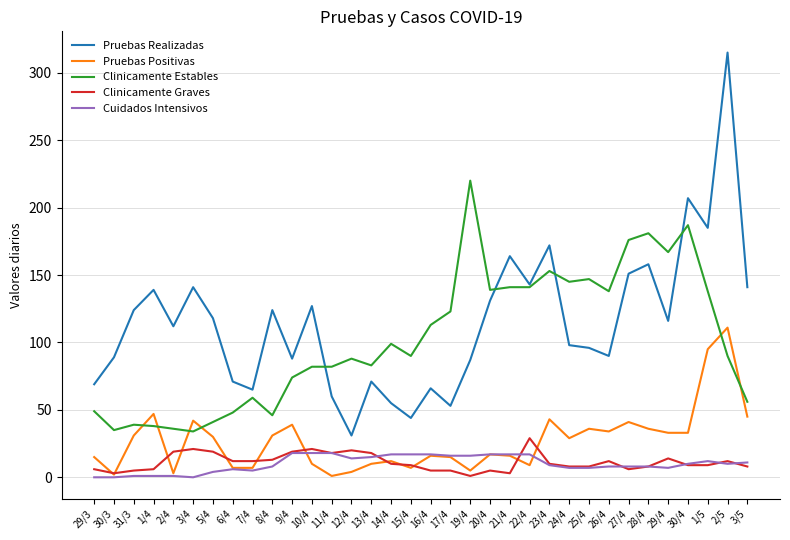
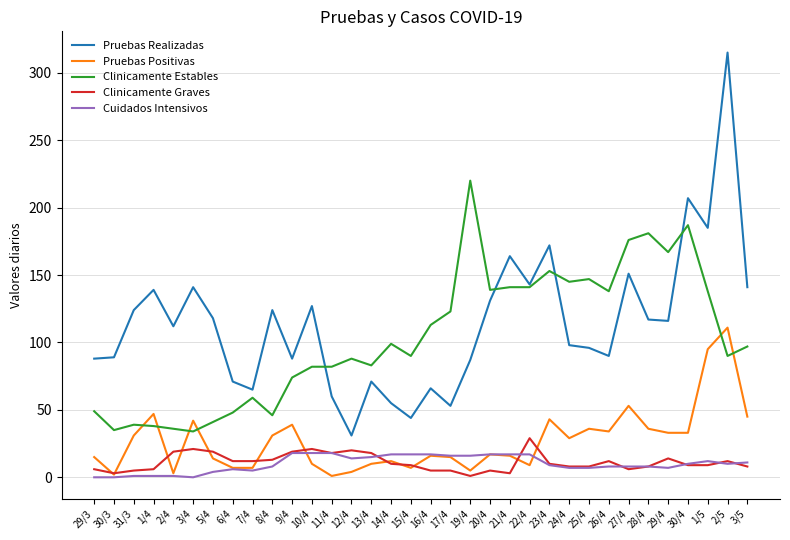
  {
    "Pruebas Realizadas": {
-     "29/3": 69,
+     "29/3": 88,
      "30/3": 89,
      "31/3": 124,
      "1/4": 139,
      "2/4": 112,
      "3/4": 141,
      "5/4": 118,
      "6/4": 71,
      "7/4": 65,
      "8/4": 124,
      "9/4": 88,
      "10/4": 127,
      "11/4": 60,
      "12/4": 31,
      "13/4": 71,
      "14/4": 55,
      "15/4": 44,
      "16/4": 66,
      "17/4": 53,
      "19/4": 87,
      "20/4": 131,
      "21/4": 164,
      "22/4": 143,
      "23/4": 172,
      "24/4": 98,
      "25/4": 96,
      "26/4": 90,
      "27/4": 151,
-     "28/4": 158,
+     "28/4": 117,
      "29/4": 116,
      "30/4": 207,
      "1/5": 185,
      "2/5": 315,
      "3/5": 141
    },
    "Pruebas Positivas": {
      "29/3": 15,
      "31/3": 31,
      "1/4": 47,
      "2/4": 3,
      "3/4": 42,
-     "5/4": 30,
+     "5/4": 14,
      "7/4": 7,
      "8/4": 31,
      "9/4": 39,
      "10/4": 10,
      "11/4": 1,
      "12/4": 4,
      "13/4": 10,
      "14/4": 12,
      "15/4": 7,
      "19/4": 5,
      "22/4": 9,
      "23/4": 43,
      "24/4": 29,
      "25/4": 36,
      "26/4": 34,
-     "27/4": 41,
+     "27/4": 53,
      "28/4": 36,
      "29/4": 33,
      "30/4": 33,
      "1/5": 95,
      "2/5": 111,
      "3/5": 45
    },
    "Clinicamente Estables": {
      "29/3": 49,
      "30/3": 35,
      "31/3": 39,
      "1/4": 38,
      "2/4": 36,
      "3/4": 34,
      "5/4": 41,
      "6/4": 48,
      "7/4": 59,
      "8/4": 46,
      "9/4": 74,
      "10/4": 82,
      "11/4": 82,
      "12/4": 88,
      "13/4": 83,
      "14/4": 99,
      "15/4": 90,
      "16/4": 113,
      "17/4": 123,
      "19/4": 220,
      "20/4": 139,
      "21/4": 141,
      "22/4": 141,
      "23/4": 153,
      "24/4": 145,
      "25/4": 147,
      "26/4": 138,
      "27/4": 176,
      "28/4": 181,
      "29/4": 167,
      "30/4": 187,
      "1/5": 138,
      "2/5": 90,
-     "3/5": 56
+     "3/5": 97
    },
    "Clinicamente Graves": {
      "29/3": 6,
      "31/3": 5,
      "1/4": 6,
      "2/4": 19,
      "3/4": 21,
      "5/4": 19,
      "6/4": 12,
      "7/4": 12,
      "8/4": 13,
      "10/4": 21,
      "12/4": 20,
      "13/4": 18,
      "14/4": 10,
      "15/4": 9,
      "16/4": 5,
      "17/4": 5,
      "19/4": 1,
      "20/4": 5,
      "21/4": 3,
      "22/4": 29,
      "26/4": 12,
      "27/4": 6,
      "29/4": 14,
      "1/5": 9,
      "2/5": 12,
      "3/5": 8
    },
    "Cuidados Intensivos": {
      "29/3": 0,
      "30/3": 0,
      "31/3": 1,
      "1/4": 1,
      "2/4": 1,
      "3/4": 0,
      "5/4": 4,
      "7/4": 5,
      "8/4": 8,
      "10/4": 18,
      "12/4": 14,
      "13/4": 15,
      "14/4": 17,
      "15/4": 17,
      "19/4": 16,
      "22/4": 17,
      "26/4": 8,
      "27/4": 8,
      "29/4": 7,
      "1/5": 12,
      "2/5": 10,
      "3/5": 11
    }
  }
